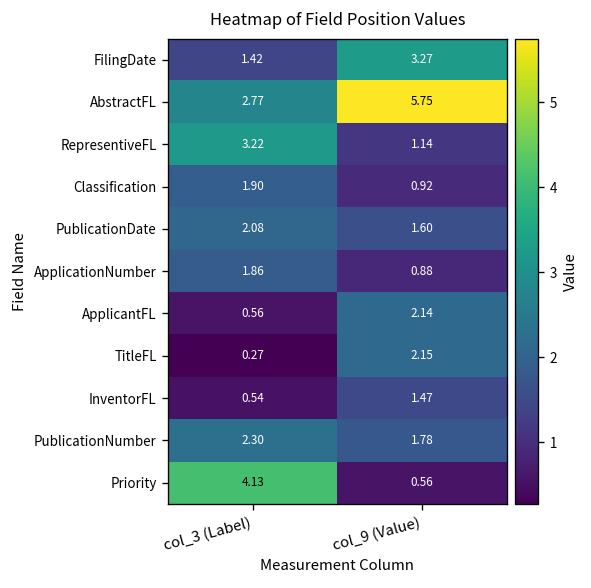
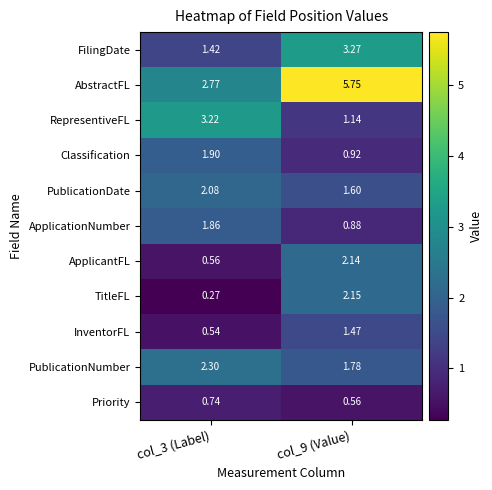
  {
    "FilingDate": {
      "col_3 (Label)": 1.42,
      "col_9 (Value)": 3.27
    },
    "AbstractFL": {
      "col_3 (Label)": 2.77,
      "col_9 (Value)": 5.75
    },
    "RepresentiveFL": {
      "col_3 (Label)": 3.22,
      "col_9 (Value)": 1.14
    },
    "Classification": {
      "col_3 (Label)": 1.90,
      "col_9 (Value)": 0.92
    },
    "PublicationDate": {
      "col_3 (Label)": 2.08,
      "col_9 (Value)": 1.60
    },
    "ApplicationNumber": {
      "col_3 (Label)": 1.86,
      "col_9 (Value)": 0.88
    },
    "ApplicantFL": {
      "col_3 (Label)": 0.56,
      "col_9 (Value)": 2.14
    },
    "TitleFL": {
      "col_3 (Label)": 0.27,
      "col_9 (Value)": 2.15
    },
    "InventorFL": {
      "col_3 (Label)": 0.54,
      "col_9 (Value)": 1.47
    },
    "PublicationNumber": {
      "col_3 (Label)": 2.30,
      "col_9 (Value)": 1.78
    },
    "Priority": {
-     "col_3 (Label)": 4.13,
+     "col_3 (Label)": 0.74,
      "col_9 (Value)": 0.56
    }
  }
